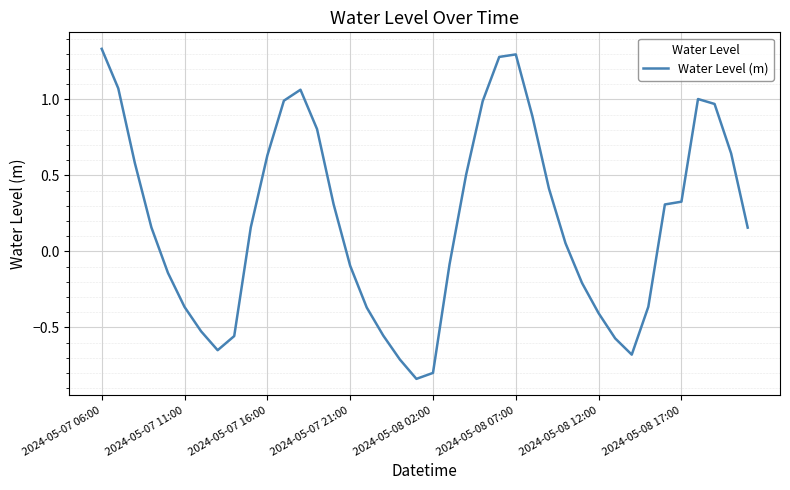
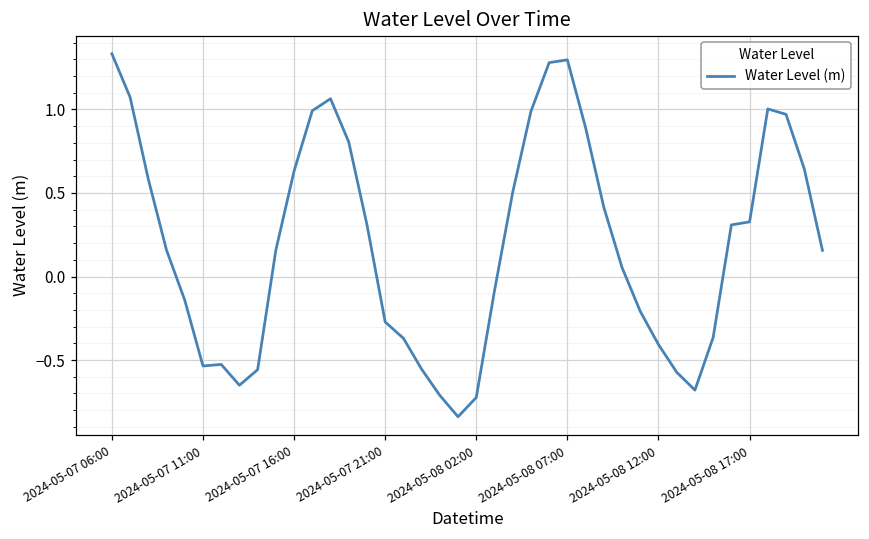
  {
    "2024-05-07 06:00": 1.33,
-   "2024-05-07 11:00": -0.37,
+   "2024-05-07 11:00": -0.54,
    "2024-05-07 16:00": 0.63,
-   "2024-05-07 21:00": -0.09,
-   "2024-05-08 02:00": -0.80,
+   "2024-05-07 21:00": -0.27,
+   "2024-05-08 02:00": -0.72,
    "2024-05-08 07:00": 1.30,
    "2024-05-08 12:00": -0.41,
    "2024-05-08 17:00": 0.33
  }
